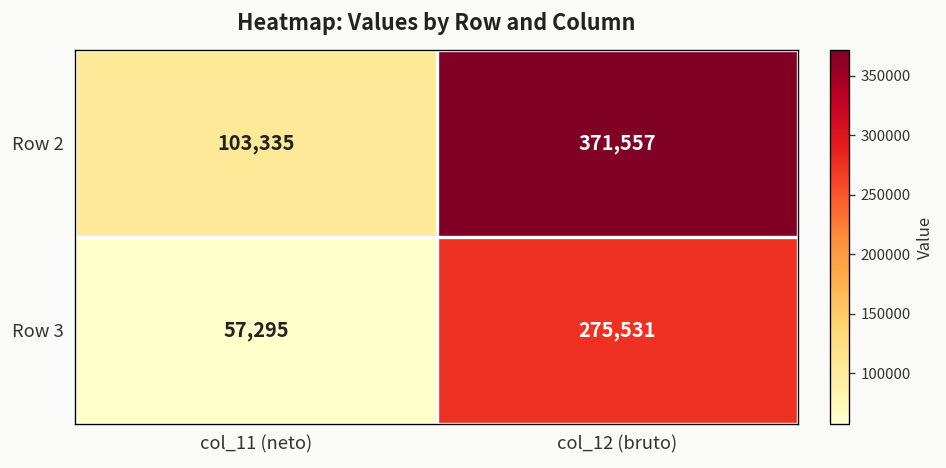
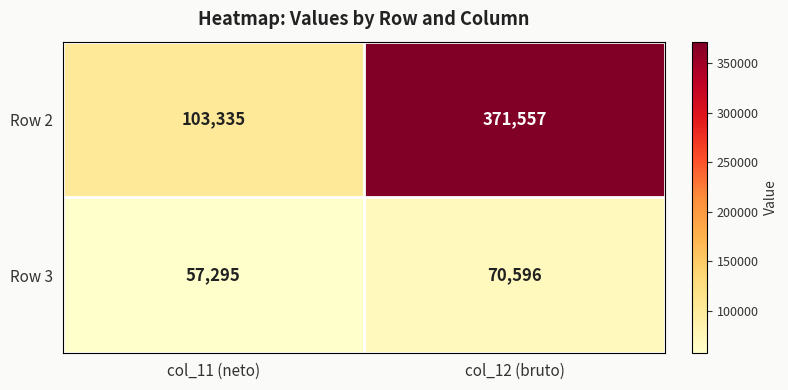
  {
    "Row 2": {
      "col_11 (neto)": "103,335",
      "col_12 (bruto)": "371,557"
    },
    "Row 3": {
      "col_11 (neto)": "57,295",
-     "col_12 (bruto)": "275,531"
+     "col_12 (bruto)": "70,596"
    }
  }
